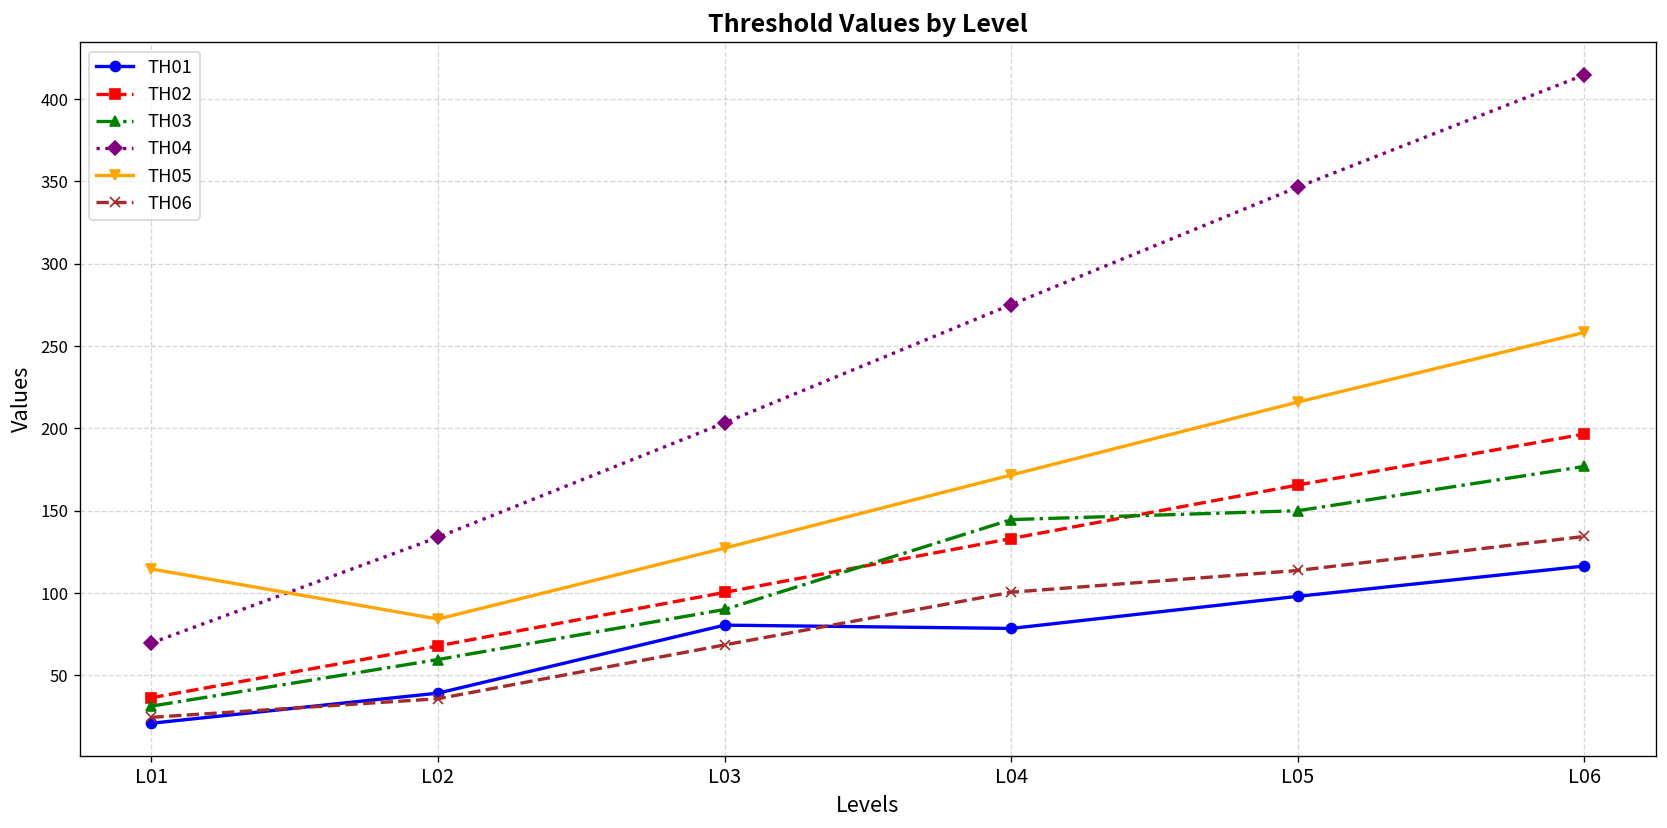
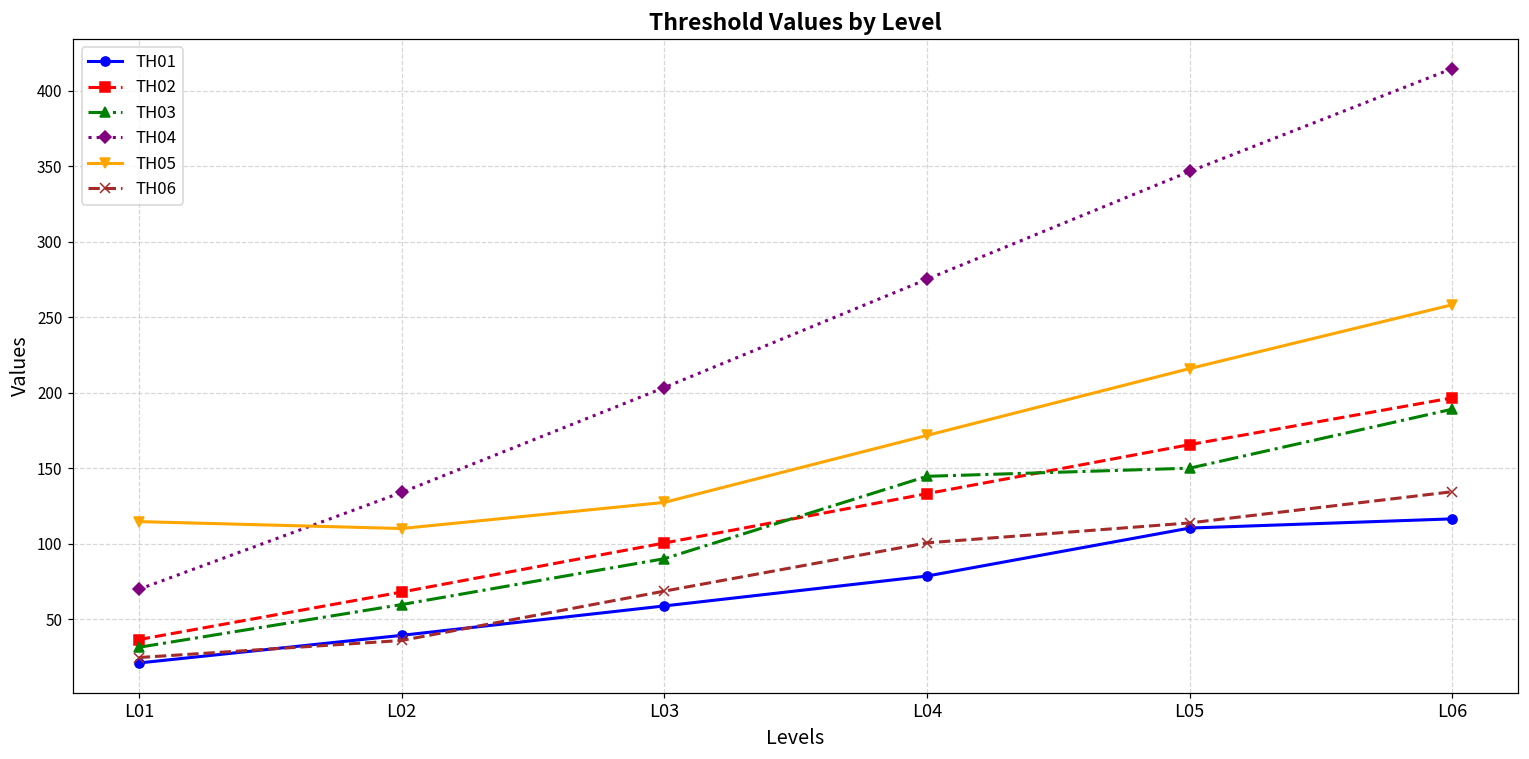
  {
    "TH01": {
      "L01": 21,
      "L02": 39,
-     "L03": 81,
+     "L03": 59,
      "L04": 79,
-     "L05": 98,
+     "L05": 110,
      "L06": 116
    },
    "TH02": {
      "L01": 36,
      "L02": 68,
      "L03": 100,
      "L04": 133,
      "L05": 166,
      "L06": 197
    },
    "TH03": {
      "L01": 31,
      "L02": 60,
      "L03": 90,
      "L04": 145,
      "L05": 150,
-     "L06": 177
+     "L06": 189
    },
    "TH04": {
      "L01": 70,
      "L02": 134,
      "L03": 203,
      "L04": 275,
      "L05": 347,
      "L06": 415
    },
    "TH05": {
      "L01": 115,
-     "L02": 84,
+     "L02": 110,
      "L03": 127,
      "L04": 172,
      "L05": 216,
      "L06": 258
    },
    "TH06": {
      "L01": 25,
      "L02": 36,
      "L03": 69,
      "L04": 101,
      "L05": 114,
      "L06": 134
    }
  }
